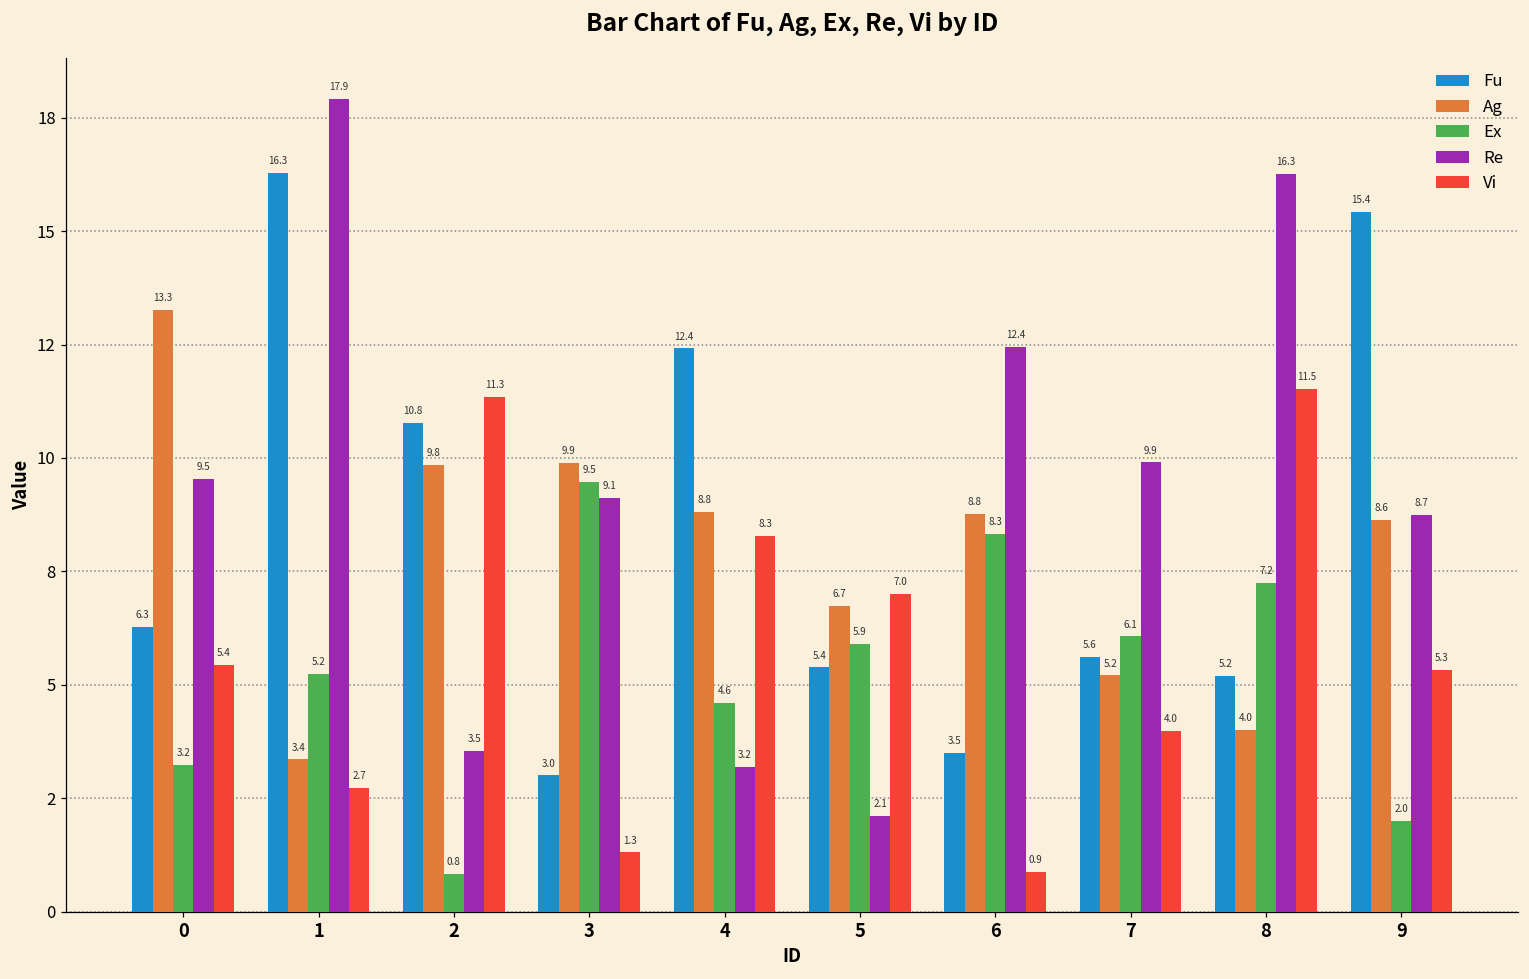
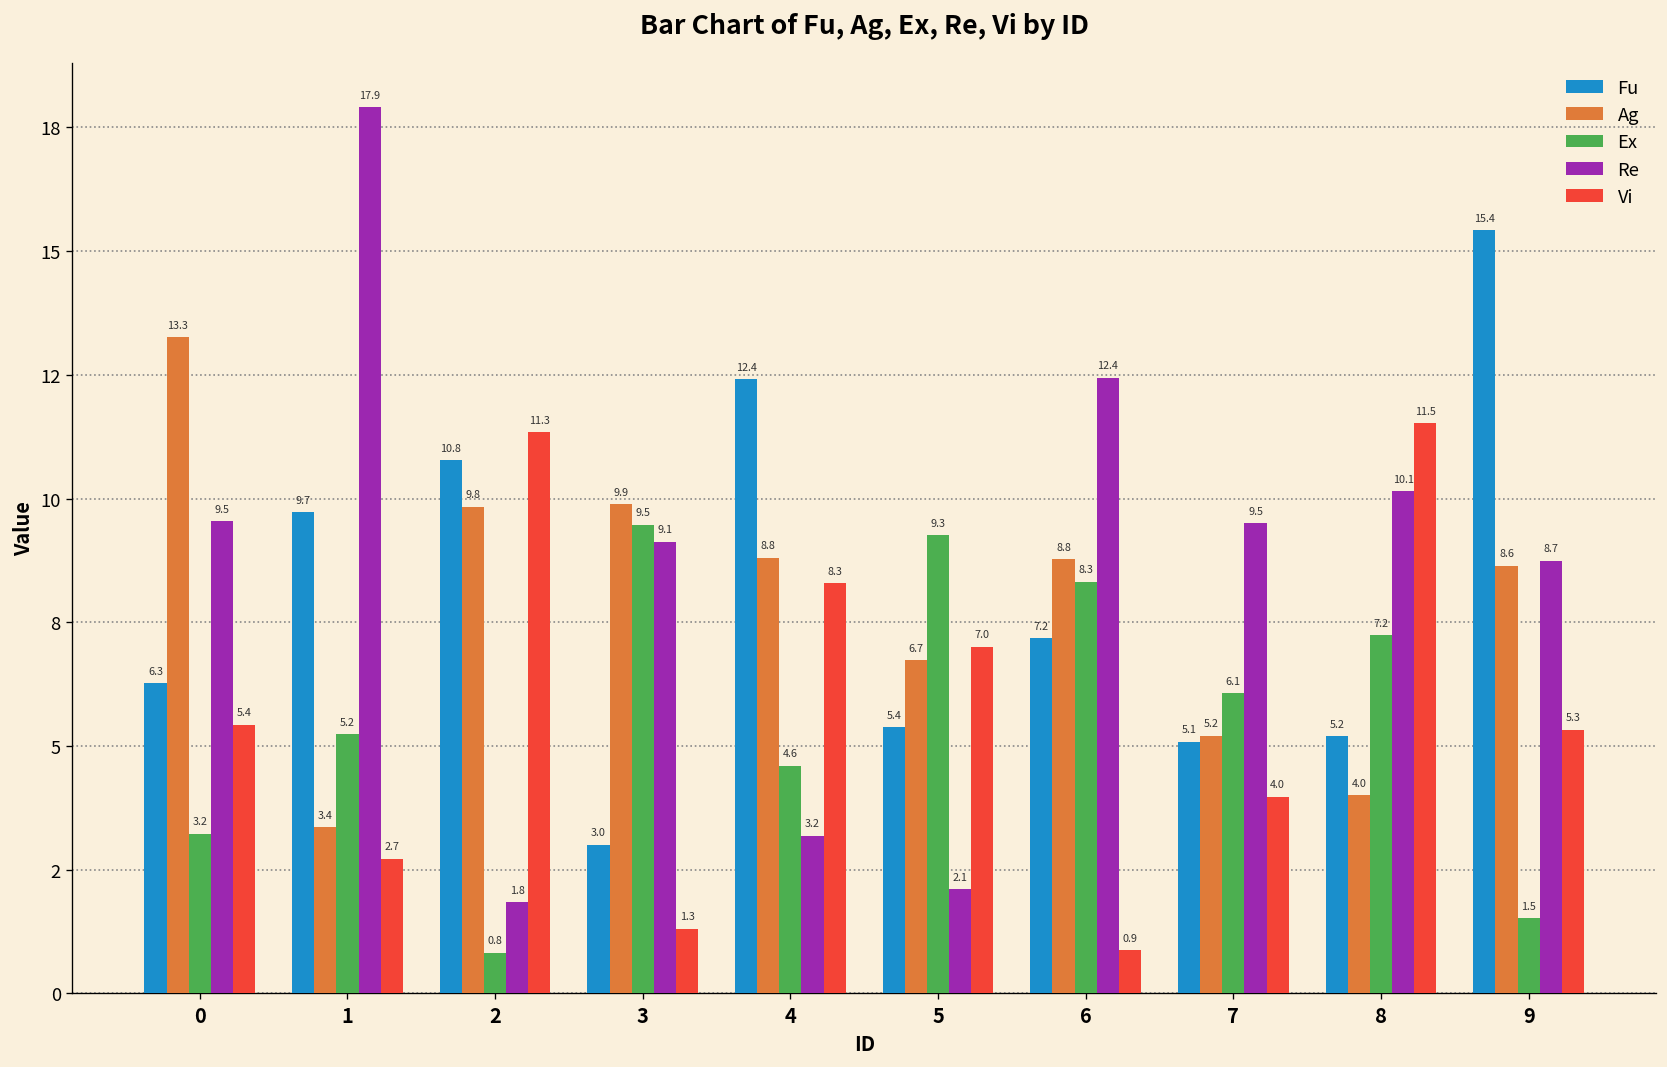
  {
    "Fu": {
      "0": 6.3,
-     "1": 16.3,
+     "1": 9.7,
      "2": 10.8,
      "3": 3.0,
      "4": 12.4,
      "5": 5.4,
-     "6": 3.5,
-     "7": 5.6,
+     "6": 7.2,
+     "7": 5.1,
      "8": 5.2,
      "9": 15.4
    },
    "Ex": {
      "0": 3.2,
      "1": 5.2,
      "2": 0.8,
      "3": 9.5,
      "4": 4.6,
-     "5": 5.9,
+     "5": 9.3,
      "6": 8.3,
      "7": 6.1,
      "8": 7.2,
-     "9": 2.0
+     "9": 1.5
    },
    "Re": {
      "0": 9.5,
      "1": 17.9,
-     "2": 3.5,
+     "2": 1.8,
      "3": 9.1,
      "4": 3.2,
      "5": 2.1,
      "6": 12.4,
-     "7": 9.9,
-     "8": 16.3,
+     "7": 9.5,
+     "8": 10.1,
      "9": 8.7
    }
  }
